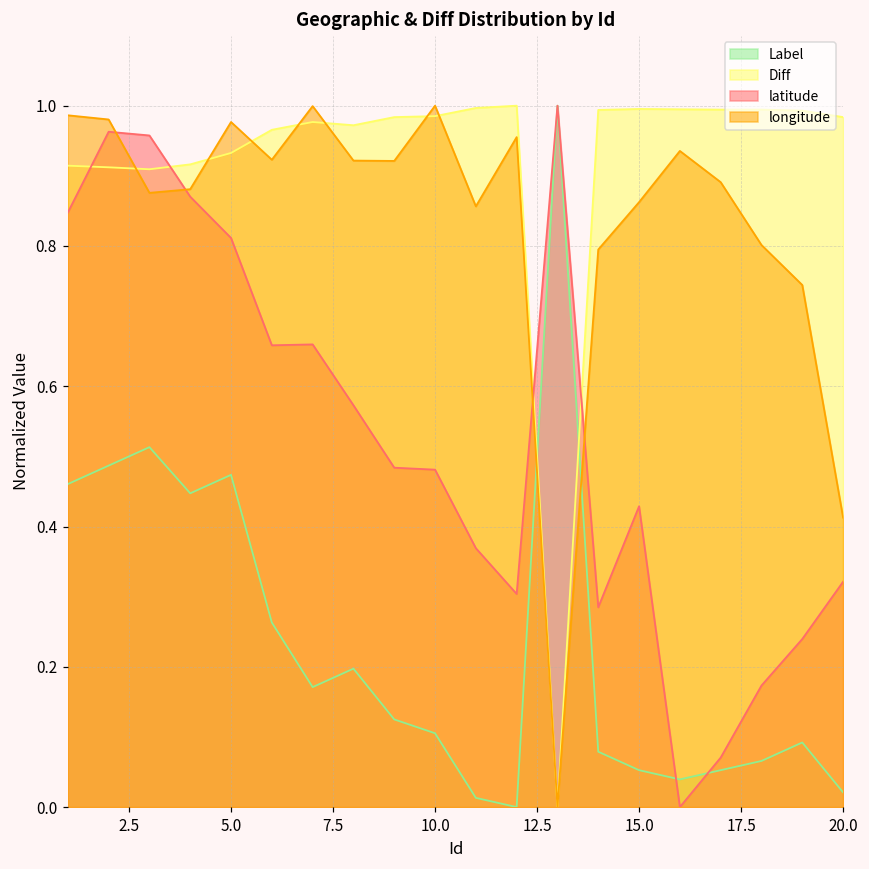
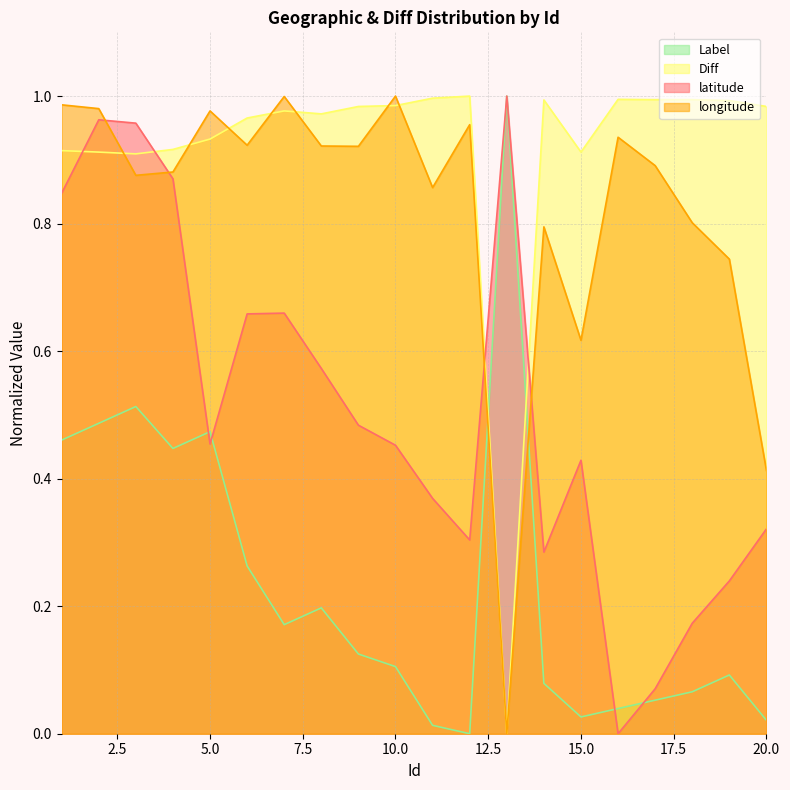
  {
    "Label": {
      "5.0": 0.47,
      "10.0": 0.11,
-     "15.0": 0.05,
+     "15.0": 0.03,
      "20.0": 0.02
    },
    "Diff": {
      "5.0": 0.93,
      "10.0": 0.99,
-     "15.0": 1.00,
+     "15.0": 0.91,
      "20.0": 0.98
    },
    "latitude": {
-     "5.0": 0.81,
-     "10.0": 0.48,
+     "5.0": 0.45,
+     "10.0": 0.45,
      "15.0": 0.43,
      "20.0": 0.32
    },
    "longitude": {
      "5.0": 0.98,
      "10.0": 1.00,
-     "15.0": 0.86,
+     "15.0": 0.62,
      "20.0": 0.41
    }
  }
